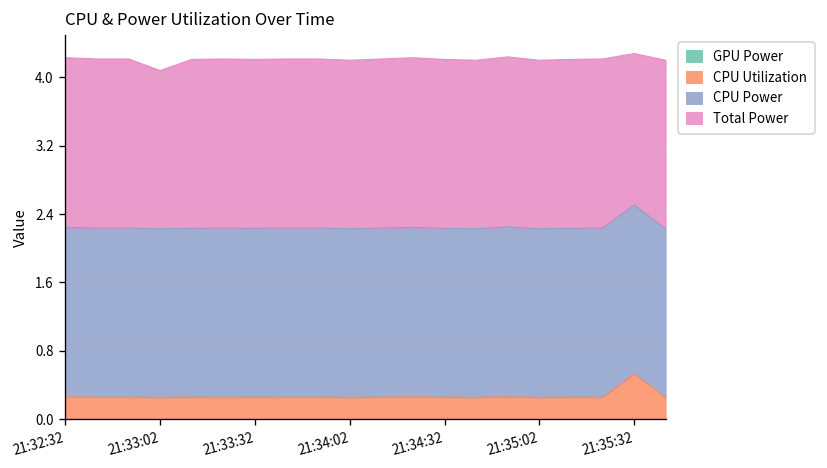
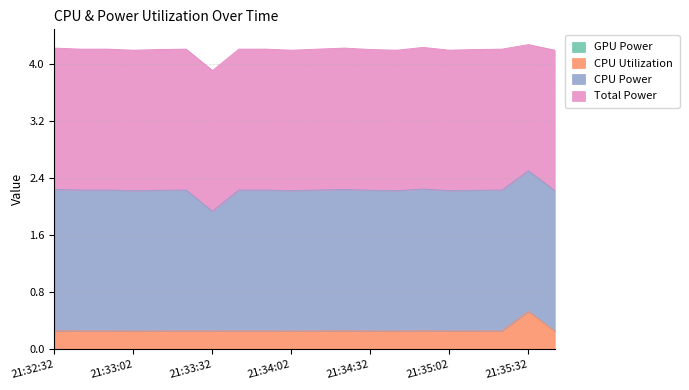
  {
    "GPU Power": {
      "21:32:32": 0.0,
      "21:33:02": 0.0,
      "21:33:32": 0.0,
      "21:34:02": 0.0,
      "21:34:32": 0.0,
      "21:35:02": 0.0,
      "21:35:32": 0.0
    },
    "CPU Utilization": {
      "21:32:32": 0.3,
      "21:33:02": 0.3,
      "21:33:32": 0.3,
      "21:34:02": 0.3,
      "21:34:32": 0.3,
      "21:35:02": 0.3,
      "21:35:32": 0.5
    },
    "CPU Power": {
      "21:32:32": 2.0,
      "21:33:02": 2.0,
-     "21:33:32": 2.0,
+     "21:33:32": 1.7,
      "21:34:02": 2.0,
      "21:34:32": 2.0,
      "21:35:02": 2.0,
      "21:35:32": 2.0
    },
    "Total Power": {
      "21:32:32": 2.0,
-     "21:33:02": 1.9,
+     "21:33:02": 2.0,
      "21:33:32": 2.0,
      "21:34:02": 2.0,
      "21:34:32": 2.0,
      "21:35:02": 2.0,
      "21:35:32": 1.8
    }
  }
